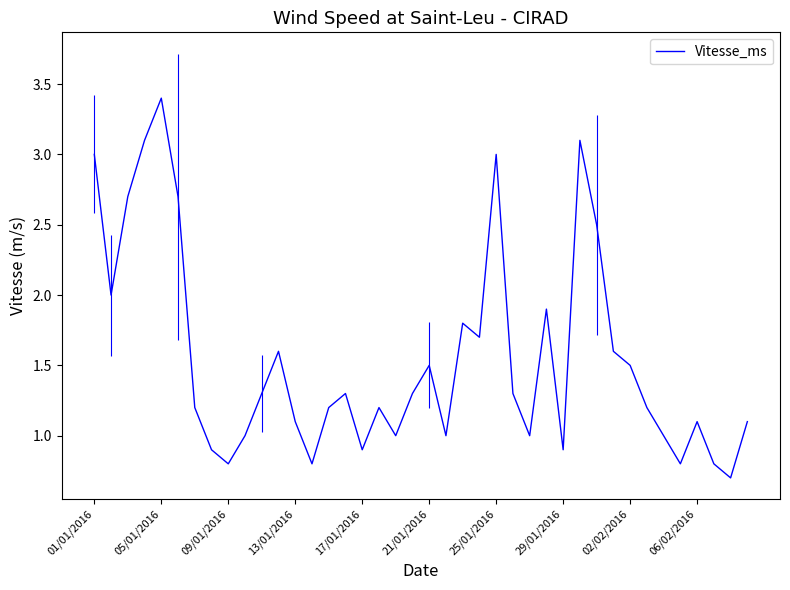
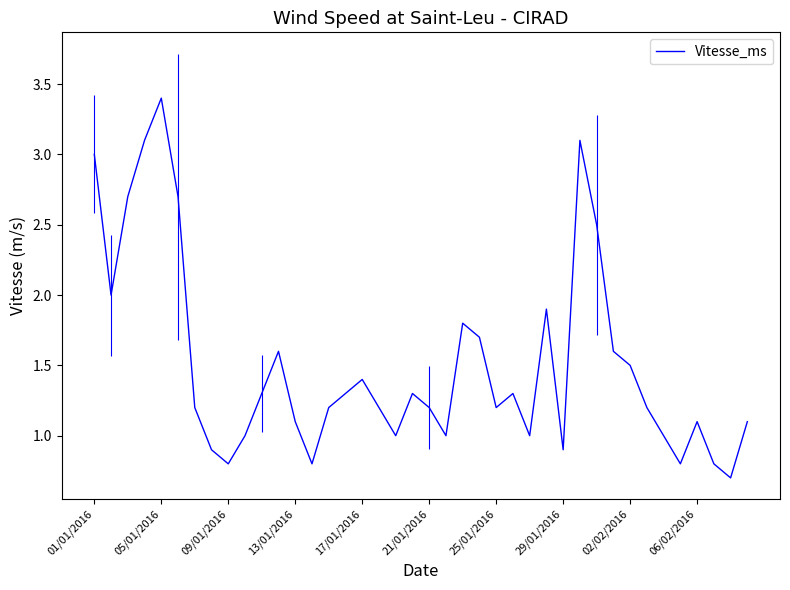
  {
    "01/01/2016": 3.0,
    "05/01/2016": 3.4,
    "09/01/2016": 0.8,
    "13/01/2016": 1.1,
-   "17/01/2016": 0.9,
-   "21/01/2016": 1.5,
-   "25/01/2016": 3.0,
+   "17/01/2016": 1.4,
+   "21/01/2016": 1.2,
+   "25/01/2016": 1.2,
    "29/01/2016": 0.9,
    "02/02/2016": 1.5,
    "06/02/2016": 1.1
  }
